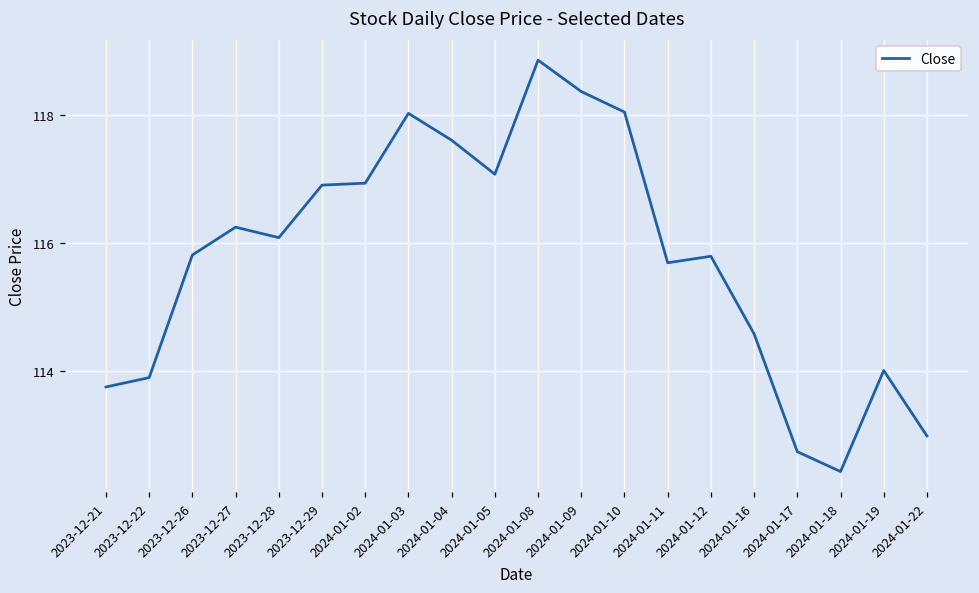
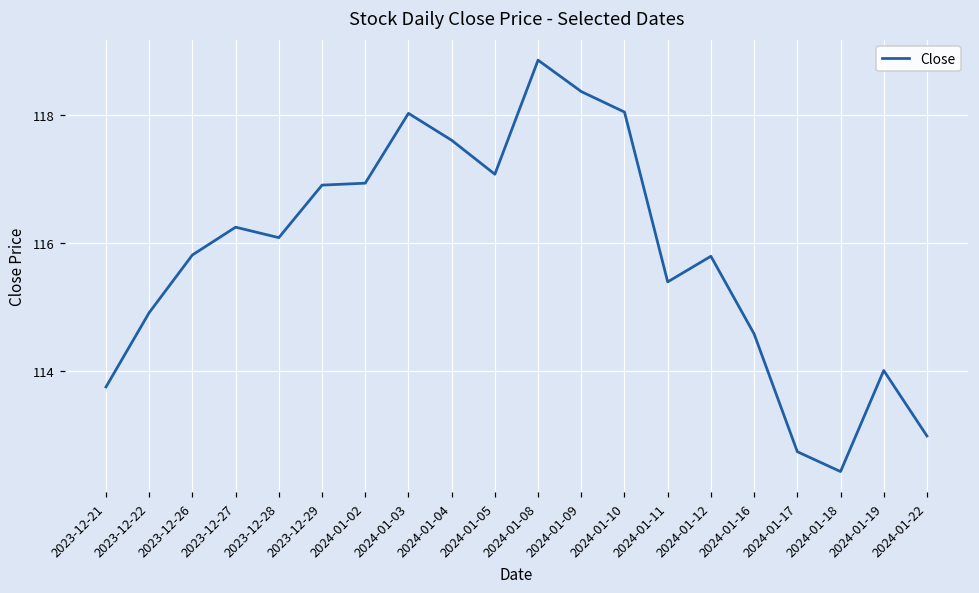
  {
    "2023-12-21": 113.8,
-   "2023-12-22": 113.9,
+   "2023-12-22": 114.9,
    "2023-12-26": 115.8,
    "2023-12-27": 116.2,
    "2023-12-28": 116.1,
    "2023-12-29": 116.9,
    "2024-01-02": 116.9,
    "2024-01-03": 118.0,
    "2024-01-04": 117.6,
    "2024-01-05": 117.1,
    "2024-01-08": 118.8,
    "2024-01-09": 118.4,
    "2024-01-10": 118.0,
-   "2024-01-11": 115.7,
+   "2024-01-11": 115.4,
    "2024-01-12": 115.8,
    "2024-01-16": 114.6,
    "2024-01-17": 112.7,
    "2024-01-18": 112.4,
    "2024-01-19": 114.0,
    "2024-01-22": 113.0
  }
